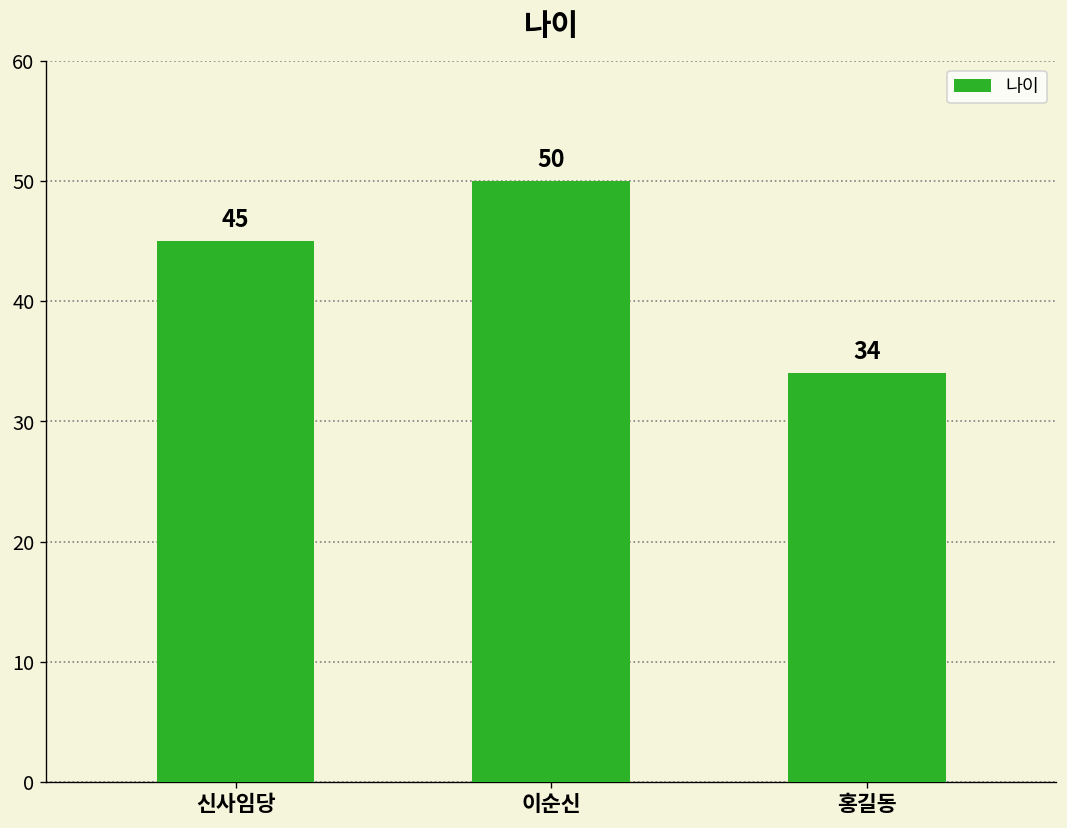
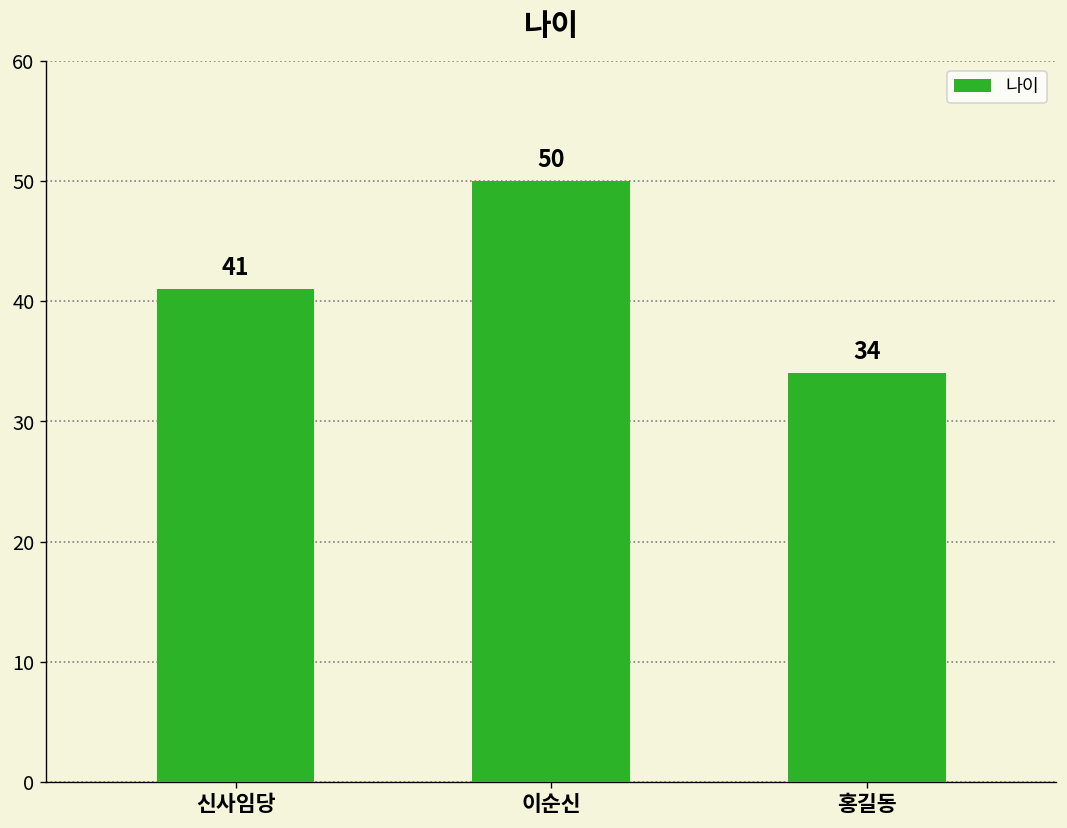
  {
-   "신사임당": 45,
+   "신사임당": 41,
    "이순신": 50,
    "홍길동": 34
  }
